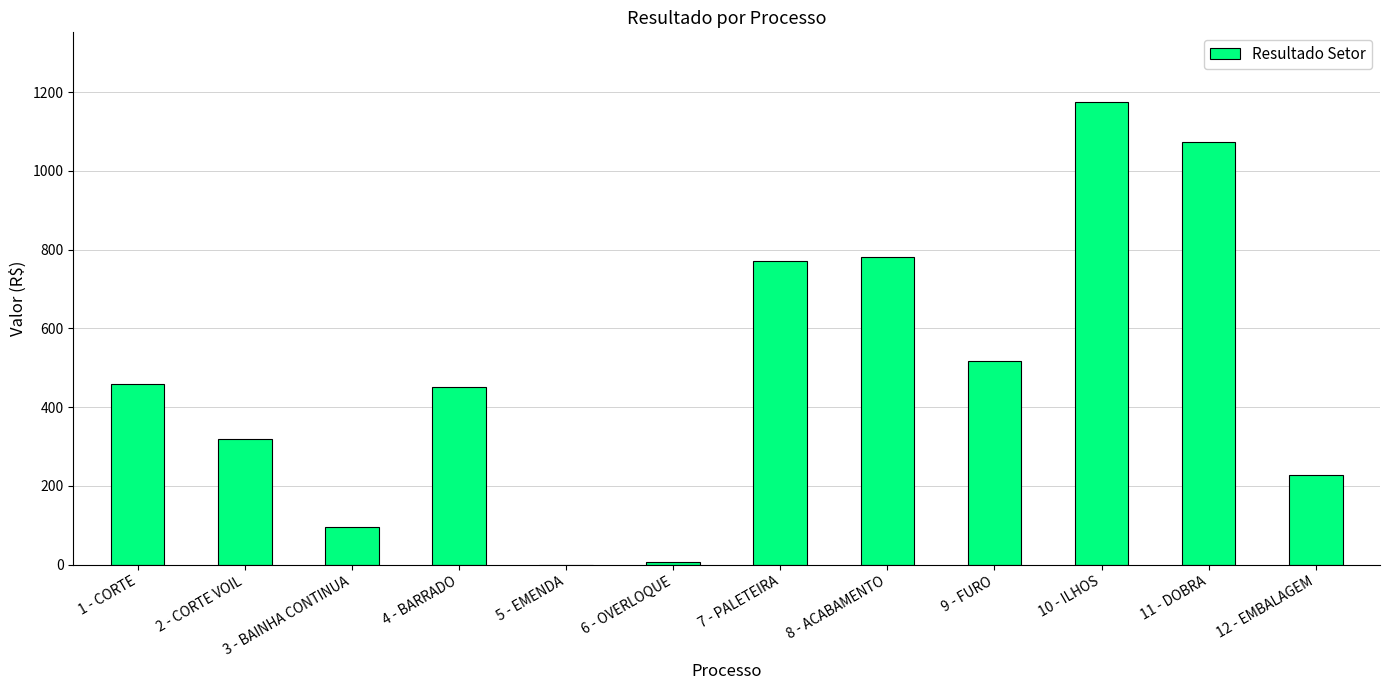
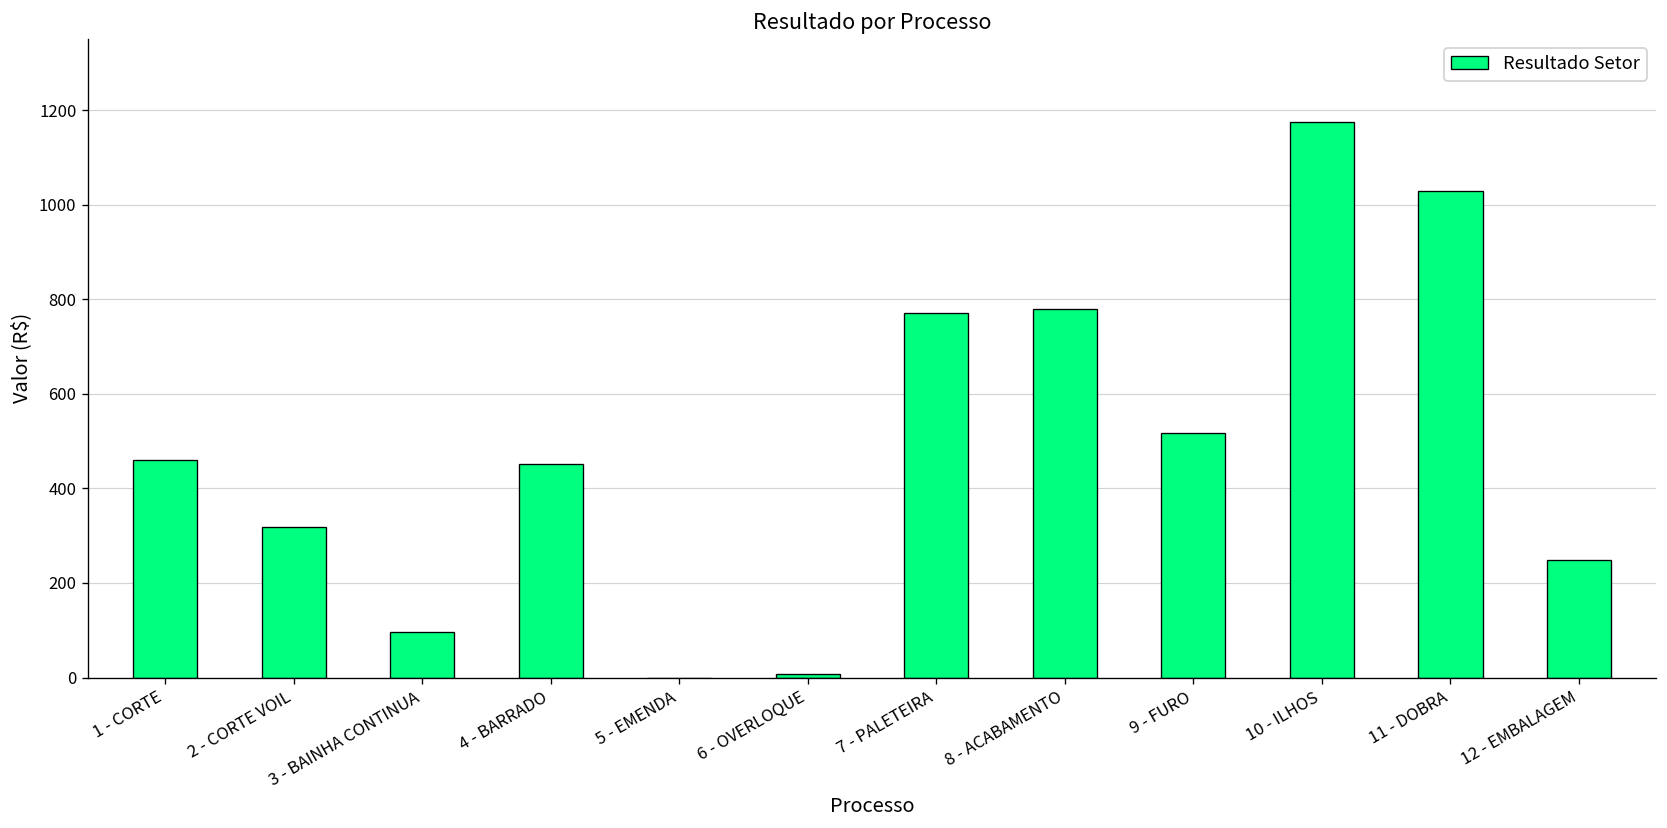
  {
    "1 - CORTE": 460,
    "2 - CORTE VOIL": 320,
    "3 - BAINHA CONTINUA": 100,
    "4 - BARRADO": 450,
    "5 - EMENDA": 0,
    "6 - OVERLOQUE": 10,
    "7 - PALETEIRA": 770,
    "8 - ACABAMENTO": 780,
    "9 - FURO": 520,
    "10 - ILHOS": 1180,
-   "11 - DOBRA": 1070,
-   "12 - EMBALAGEM": 230
+   "11 - DOBRA": 1030,
+   "12 - EMBALAGEM": 250
  }
